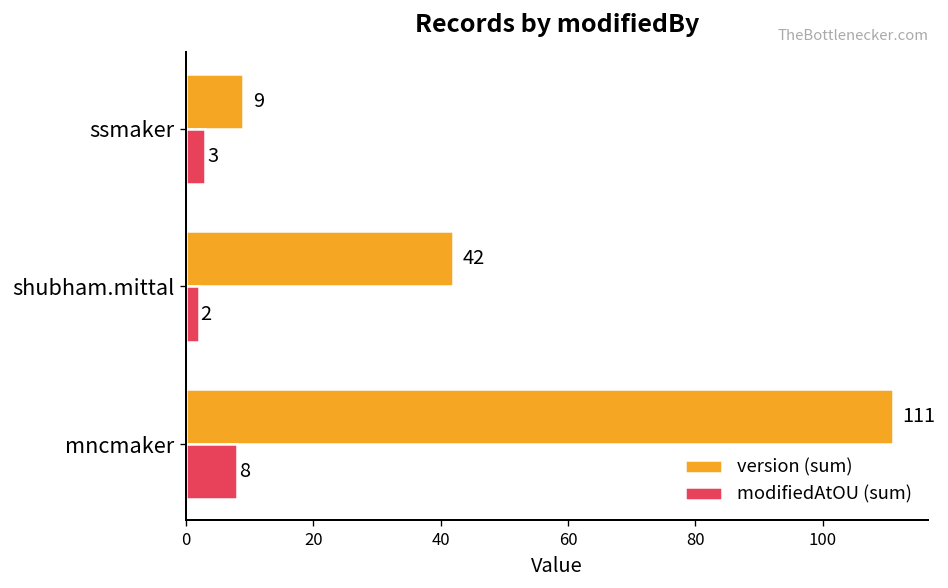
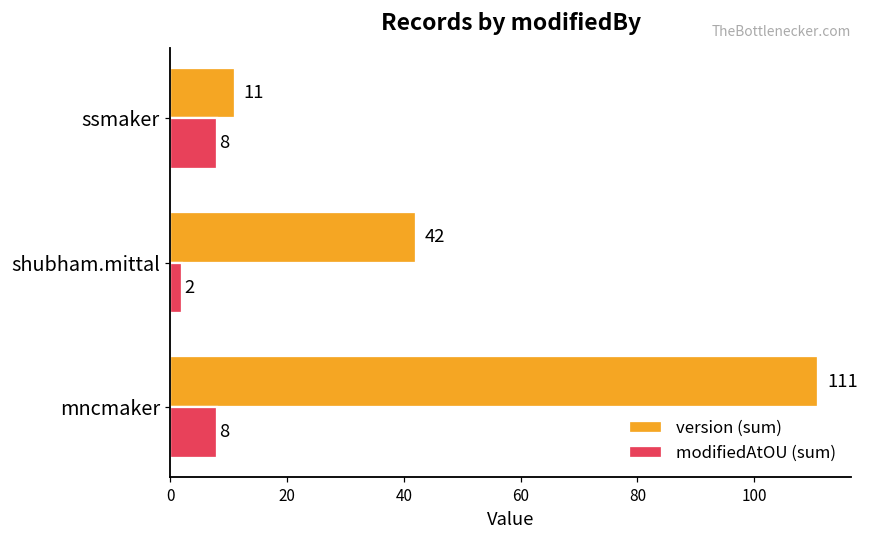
  {
    "version (sum)": {
-     "ssmaker": 9,
+     "ssmaker": 11,
      "shubham.mittal": 42,
      "mncmaker": 111
    },
    "modifiedAtOU (sum)": {
-     "ssmaker": 3,
+     "ssmaker": 8,
      "shubham.mittal": 2,
      "mncmaker": 8
    }
  }
